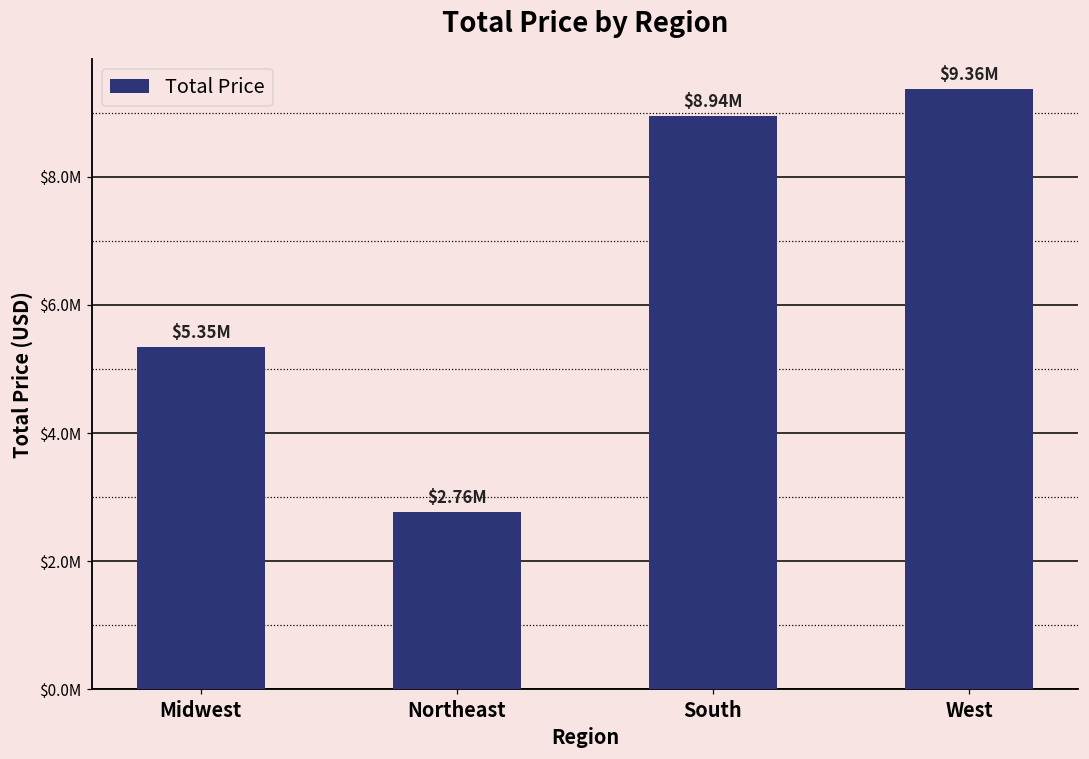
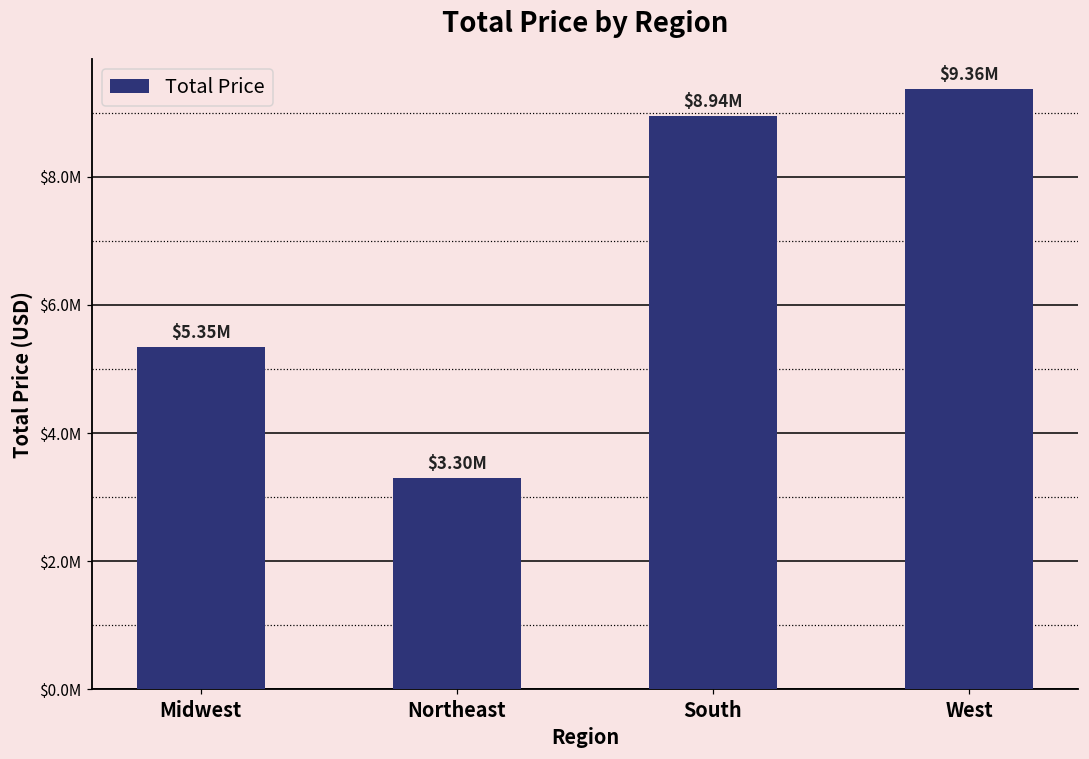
  {
    "Midwest": "$5.35M",
-   "Northeast": "$2.76M",
+   "Northeast": "$3.30M",
    "South": "$8.94M",
    "West": "$9.36M"
  }
